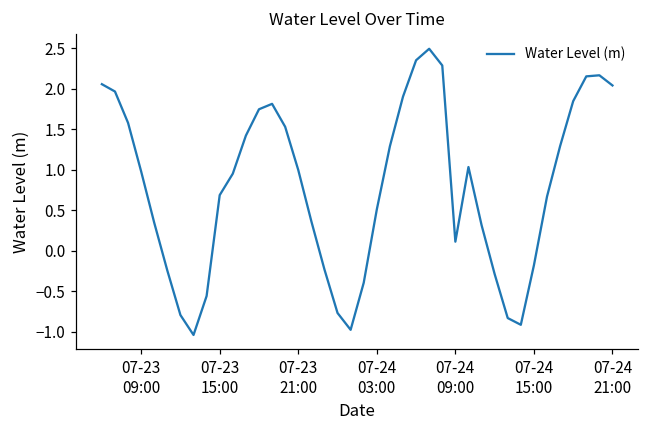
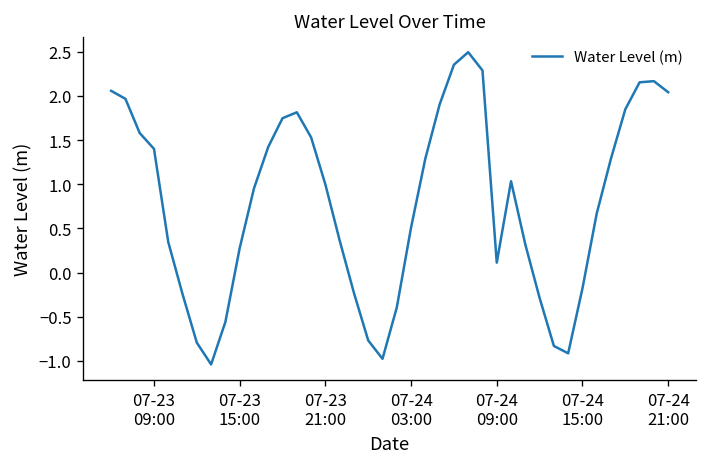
  {
-   "07-23 09:00": 1.0,
-   "07-23 15:00": 0.7,
+   "07-23 09:00": 1.4,
+   "07-23 15:00": 0.3,
    "07-23 21:00": 1.0,
    "07-24 03:00": 0.5,
    "07-24 09:00": 0.1,
    "07-24 15:00": -0.2,
    "07-24 21:00": 2.0
  }
